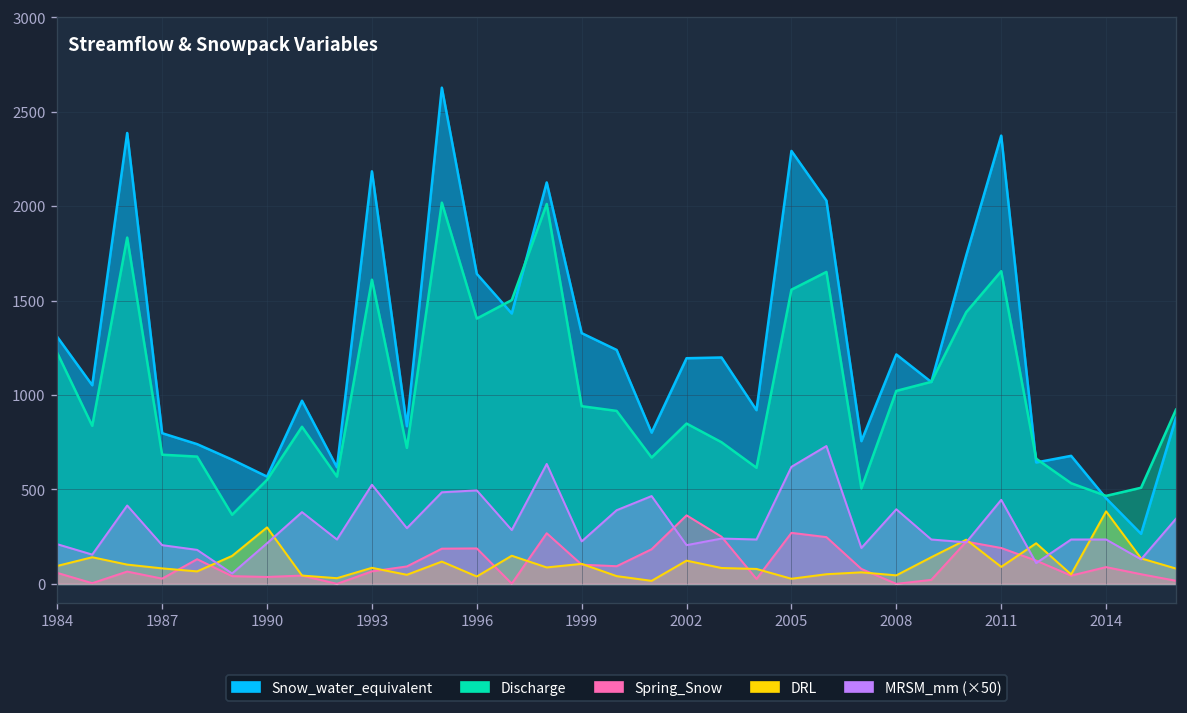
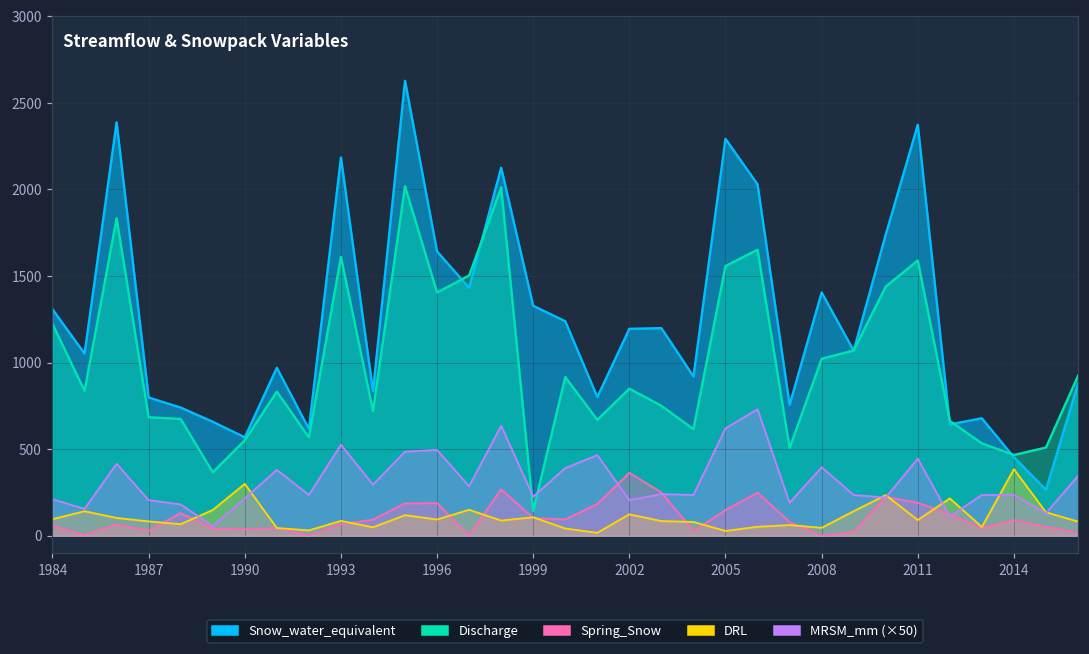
  {
    "Snow_water_equivalent": {
      "1984": 1310,
      "1987": 800,
      "1990": 570,
      "1993": 2190,
      "1996": 1640,
      "1999": 1330,
      "2002": 1200,
      "2005": 2290,
-     "2008": 1220,
+     "2008": 1410,
      "2011": 2370
    },
    "Discharge": {
      "1984": 1220,
      "1987": 680,
      "1990": 550,
      "1993": 1610,
      "1996": 1410,
-     "1999": 940,
+     "1999": 140,
      "2002": 850,
      "2005": 1560,
      "2008": 1020,
-     "2011": 1660
+     "2011": 1590
    },
    "Spring_Snow": {
      "1984": 60,
      "1987": 30,
      "1990": 40,
      "1993": 70,
      "1996": 190,
      "2002": 360,
-     "2005": 270,
+     "2005": 150,
      "2008": 0,
      "2011": 190,
      "2014": 90
    },
    "DRL": {
      "1984": 100,
      "1987": 80,
      "1990": 300,
      "1993": 90,
-     "1996": 40,
+     "1996": 90,
      "2002": 120,
      "2005": 30,
      "2008": 50,
      "2011": 90,
      "2014": 380
    }
  }
